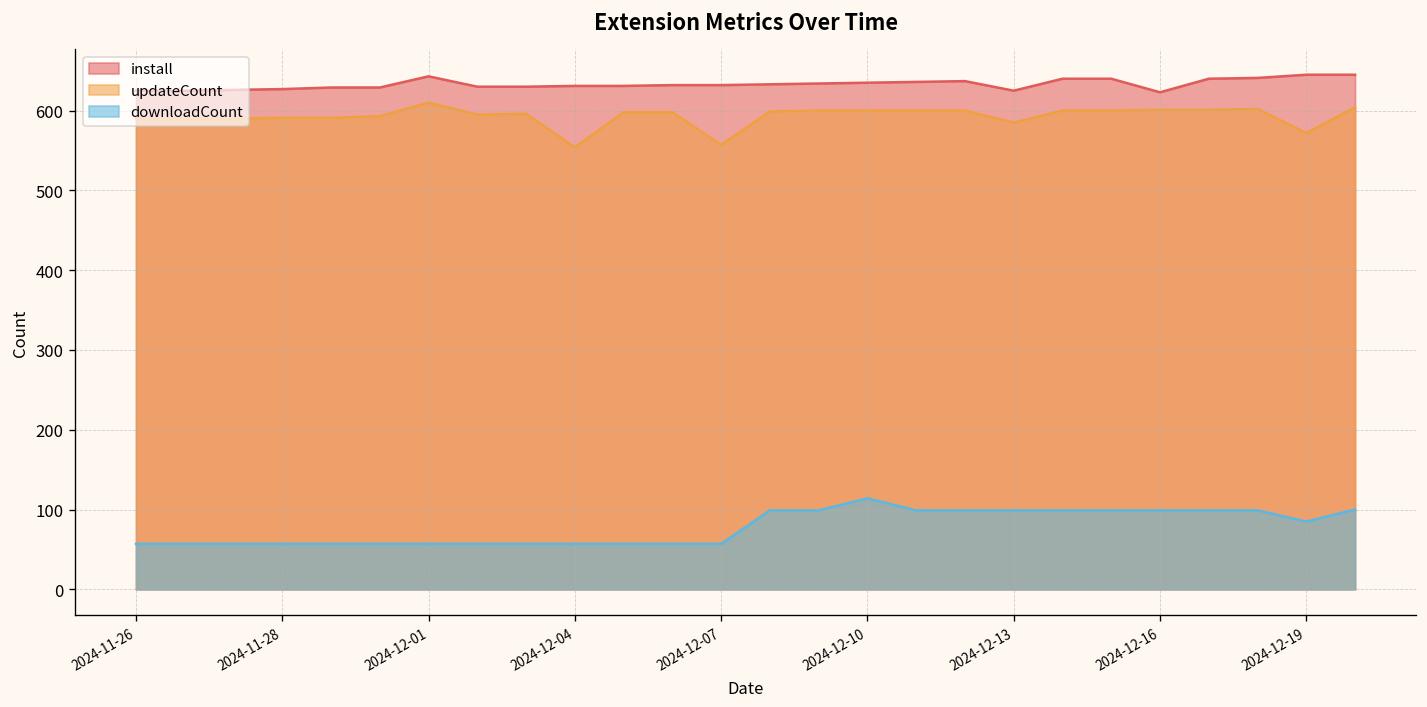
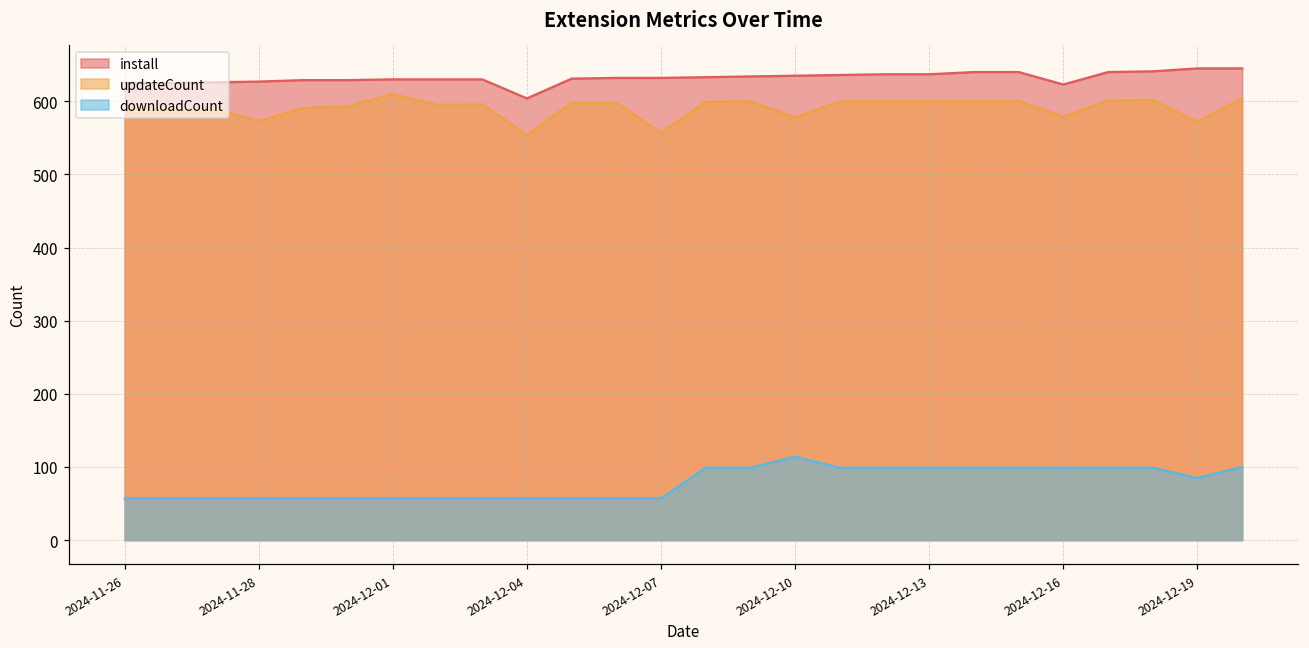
  {
    "install": {
      "2024-11-28": 630,
-     "2024-12-01": 640,
-     "2024-12-04": 630,
+     "2024-12-01": 630,
+     "2024-12-04": 600,
      "2024-12-07": 630,
      "2024-12-10": 640,
-     "2024-12-13": 630,
+     "2024-12-13": 640,
      "2024-12-16": 620,
      "2024-12-19": 650
    },
    "updateCount": {
-     "2024-11-28": 590,
+     "2024-11-28": 570,
      "2024-12-01": 610,
      "2024-12-04": 550,
      "2024-12-07": 560,
-     "2024-12-10": 600,
-     "2024-12-13": 590,
-     "2024-12-16": 600,
+     "2024-12-10": 580,
+     "2024-12-13": 600,
+     "2024-12-16": 580,
      "2024-12-19": 570
    },
    "downloadCount": {
      "2024-11-28": 60,
      "2024-12-01": 60,
      "2024-12-04": 60,
      "2024-12-07": 60,
      "2024-12-10": 110,
      "2024-12-13": 100,
      "2024-12-16": 100,
      "2024-12-19": 90
    }
  }
